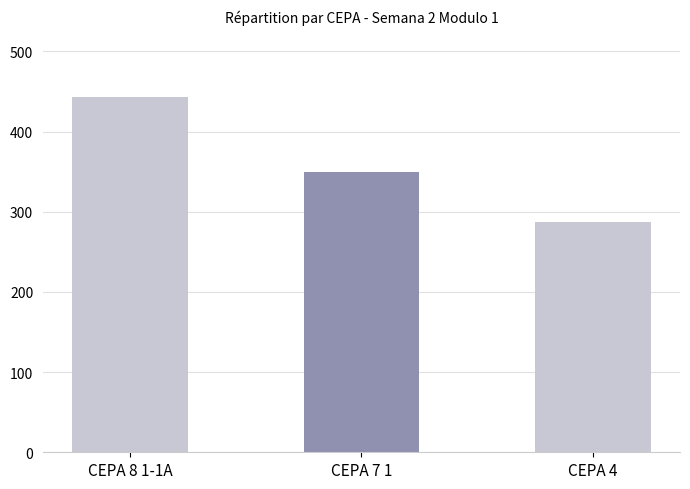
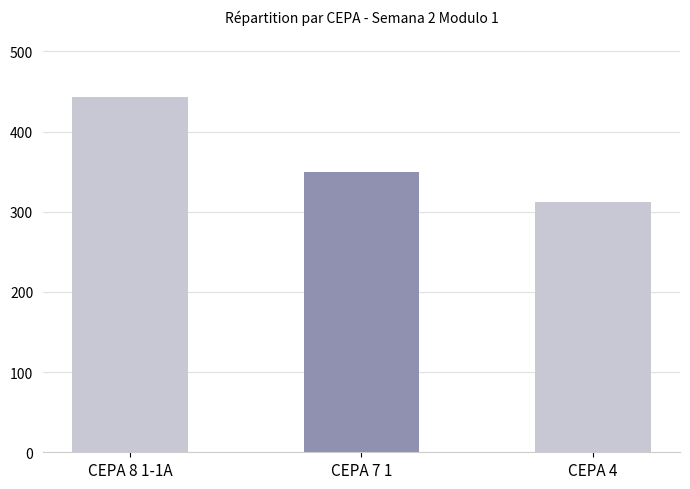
  {
    "CEPA 8 1-1A": 440,
    "CEPA 7 1": 350,
-   "CEPA 4": 290
+   "CEPA 4": 310
  }
